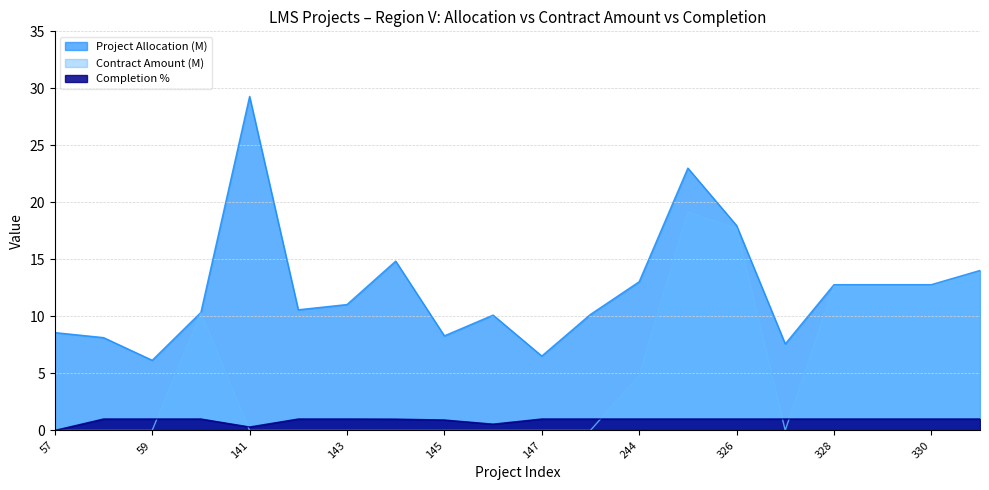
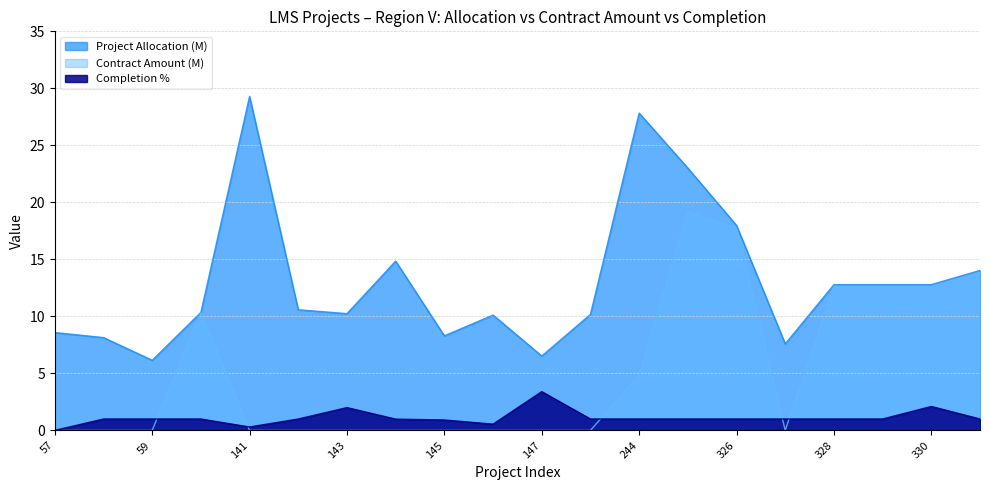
  {
    "Project Allocation (M)": {
      "57": 8.6,
      "59": 6.2,
      "141": 29.3,
-     "143": 11.0,
+     "143": 10.2,
      "145": 8.3,
      "147": 6.5,
-     "244": 13.0,
+     "244": 27.8,
      "326": 18.0
    },
    "Contract Amount (M)": {
      "59": 0.0,
      "141": 0.0,
      "143": 0.0,
      "145": 0.0,
      "147": 0.0,
      "244": 4.8,
      "326": 17.7
    },
    "Completion %": {
      "59": 1.0,
      "141": 0.3,
-     "143": 1,
+     "143": 2,
      "145": 0.9,
-     "147": 1.0,
+     "147": 3.4,
      "244": 1.0,
      "326": 1.0,
      "328": 1.0,
-     "330": 1.0
+     "330": 2.1
    }
  }
